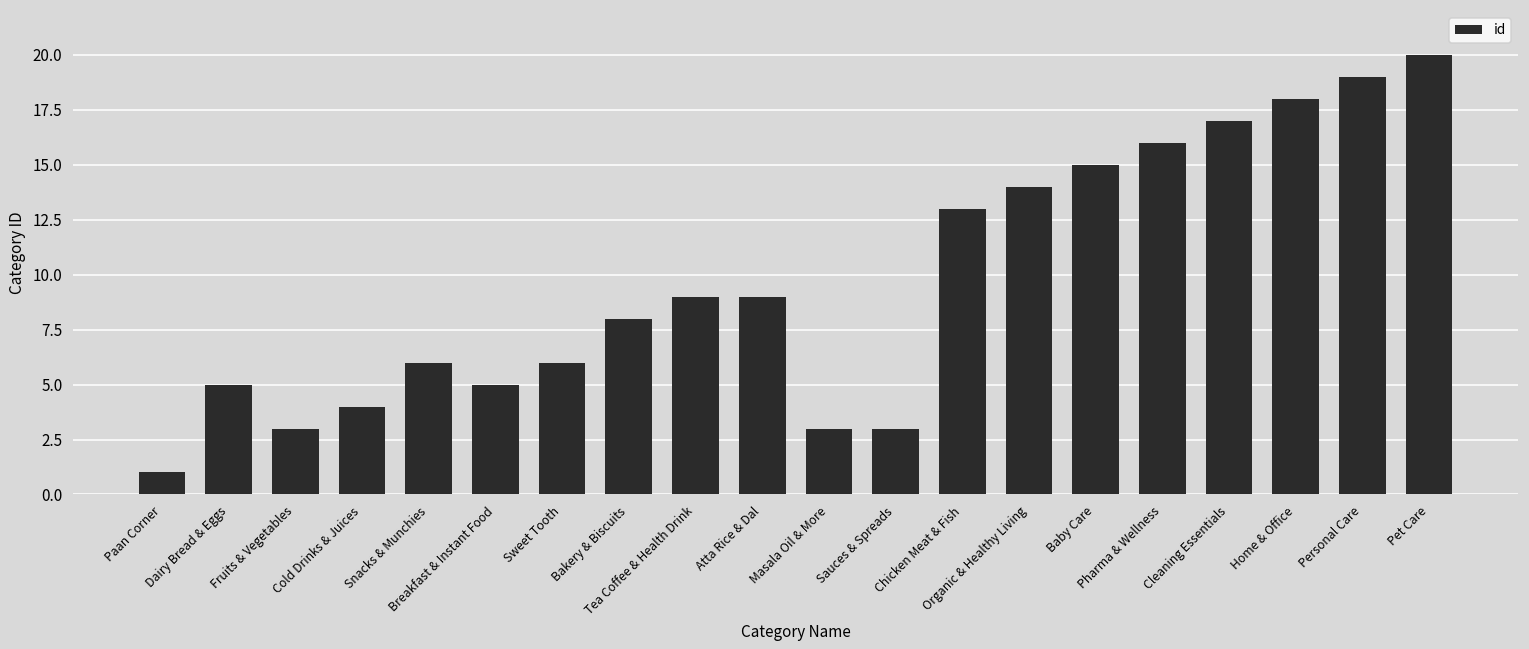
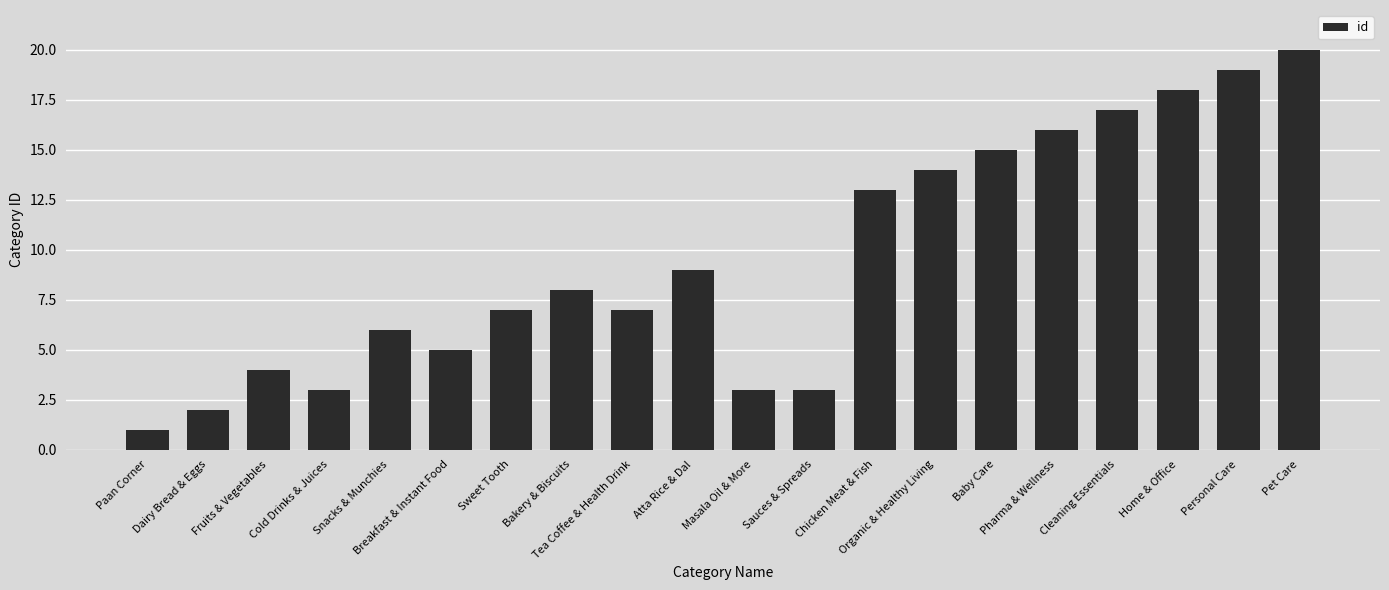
  {
    "Paan Corner": 1,
-   "Dairy Bread & Eggs": 5,
-   "Fruits & Vegetables": 3,
-   "Cold Drinks & Juices": 4,
+   "Dairy Bread & Eggs": 2,
+   "Fruits & Vegetables": 4,
+   "Cold Drinks & Juices": 3,
    "Snacks & Munchies": 6,
    "Breakfast & Instant Food": 5,
-   "Sweet Tooth": 6,
+   "Sweet Tooth": 7,
    "Bakery & Biscuits": 8,
-   "Tea Coffee & Health Drink": 9,
+   "Tea Coffee & Health Drink": 7,
    "Atta Rice & Dal": 9,
    "Masala Oil & More": 3,
    "Sauces & Spreads": 3,
    "Chicken Meat & Fish": 13,
    "Organic & Healthy Living": 14,
    "Baby Care": 15,
    "Pharma & Wellness": 16,
    "Cleaning Essentials": 17,
    "Home & Office": 18,
    "Personal Care": 19,
    "Pet Care": 20
  }
